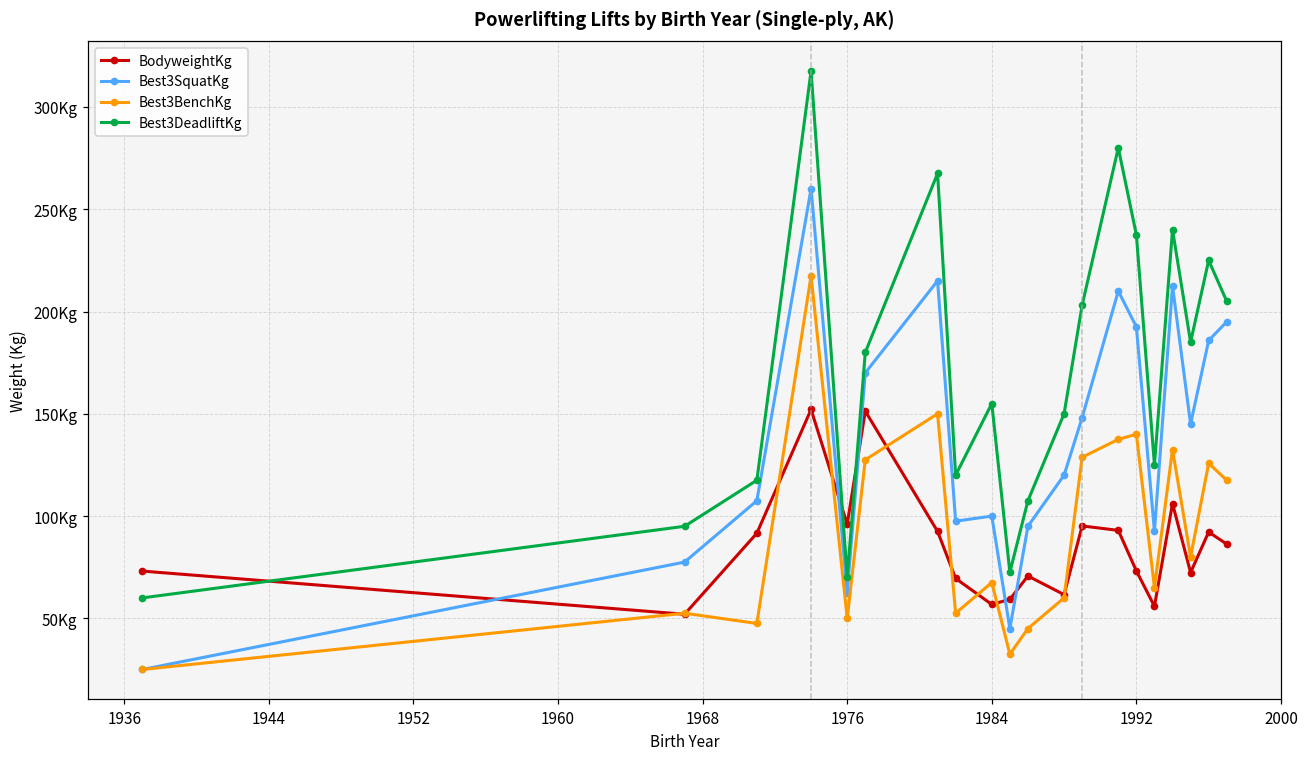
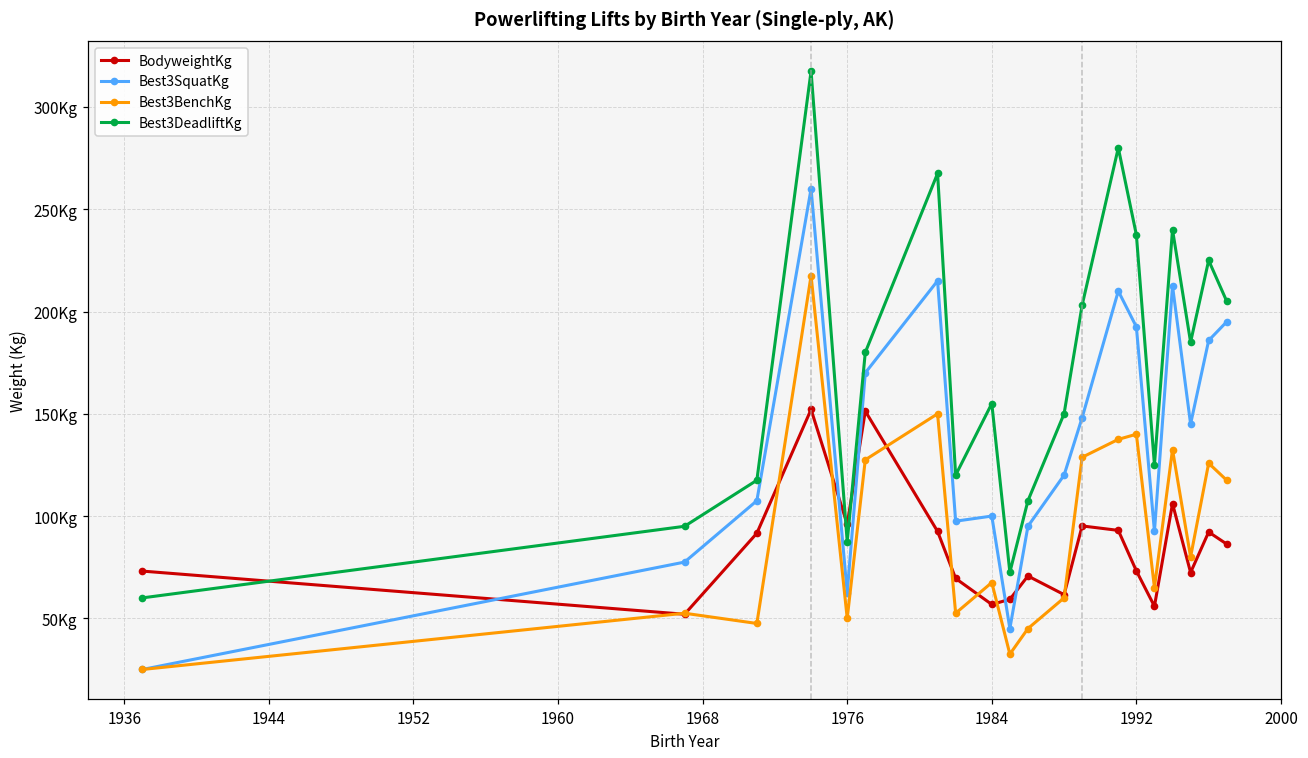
  {
    "BodyweightKg": {
      "1976": "96Kg",
      "1984": "57Kg",
      "1992": "73Kg"
    },
    "Best3SquatKg": {
      "1976": "63Kg",
      "1984": "100Kg",
      "1992": "193Kg"
    },
    "Best3BenchKg": {
      "1976": "50Kg",
      "1984": "68Kg",
      "1992": "140Kg"
    },
    "Best3DeadliftKg": {
-     "1976": "70Kg",
+     "1976": "88Kg",
      "1984": "155Kg",
      "1992": "238Kg"
    }
  }
